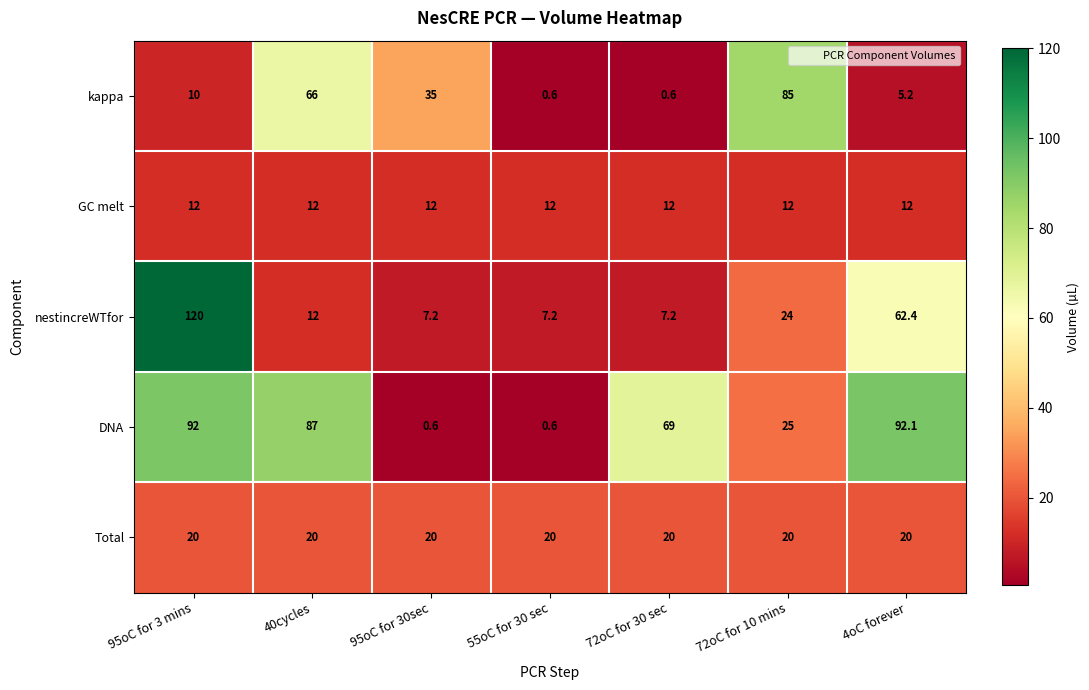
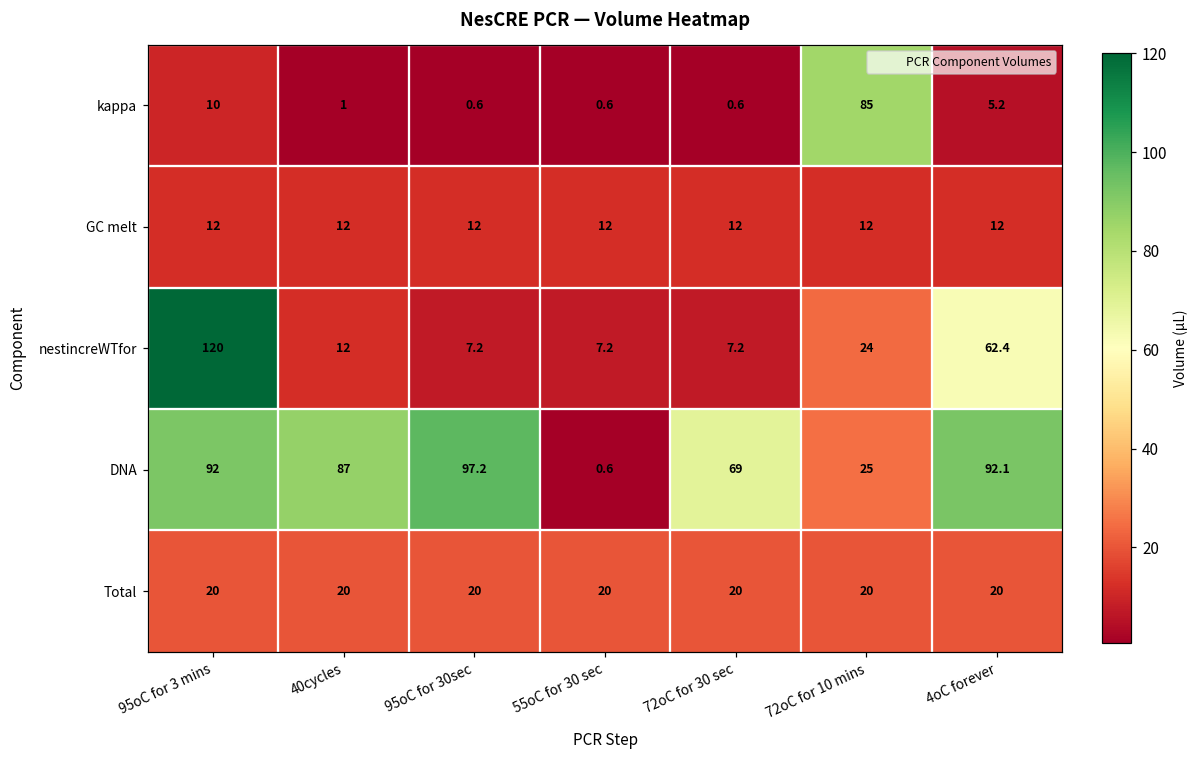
  {
    "kappa": {
      "95oC for 3 mins": 10,
-     "40cycles": 66,
-     "95oC for 30sec": 35,
+     "40cycles": 1,
+     "95oC for 30sec": 0.6,
      "55oC for 30 sec": 0.6,
      "72oC for 30 sec": 0.6,
      "72oC for 10 mins": 85,
      "4oC forever": 5.2
    },
    "GC melt": {
      "95oC for 3 mins": 12,
      "40cycles": 12,
      "95oC for 30sec": 12,
      "55oC for 30 sec": 12,
      "72oC for 30 sec": 12,
      "72oC for 10 mins": 12,
      "4oC forever": 12
    },
    "nestincreWTfor": {
      "95oC for 3 mins": 120,
      "40cycles": 12,
      "95oC for 30sec": 7.2,
      "55oC for 30 sec": 7.2,
      "72oC for 30 sec": 7.2,
      "72oC for 10 mins": 24,
      "4oC forever": 62.4
    },
    "DNA": {
      "95oC for 3 mins": 92,
      "40cycles": 87,
-     "95oC for 30sec": 0.6,
+     "95oC for 30sec": 97.2,
      "55oC for 30 sec": 0.6,
      "72oC for 30 sec": 69,
      "72oC for 10 mins": 25,
      "4oC forever": 92.1
    },
    "Total": {
      "95oC for 3 mins": 20,
      "40cycles": 20,
      "95oC for 30sec": 20,
      "55oC for 30 sec": 20,
      "72oC for 30 sec": 20,
      "72oC for 10 mins": 20,
      "4oC forever": 20
    }
  }
